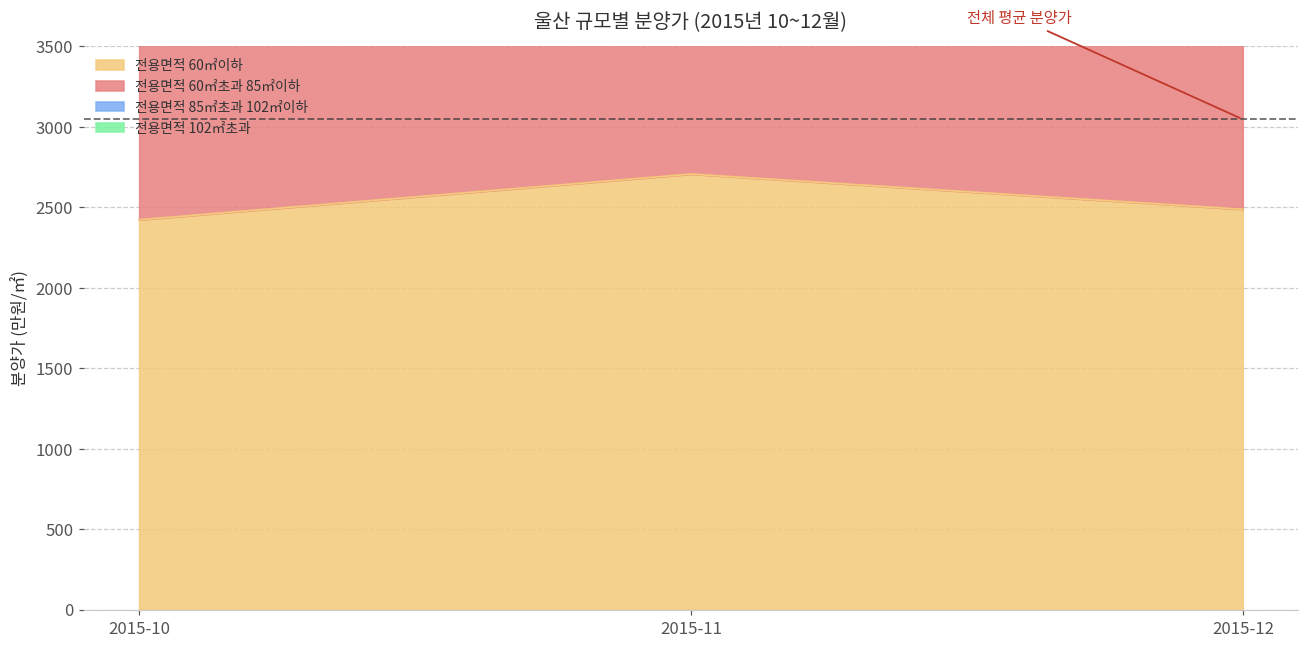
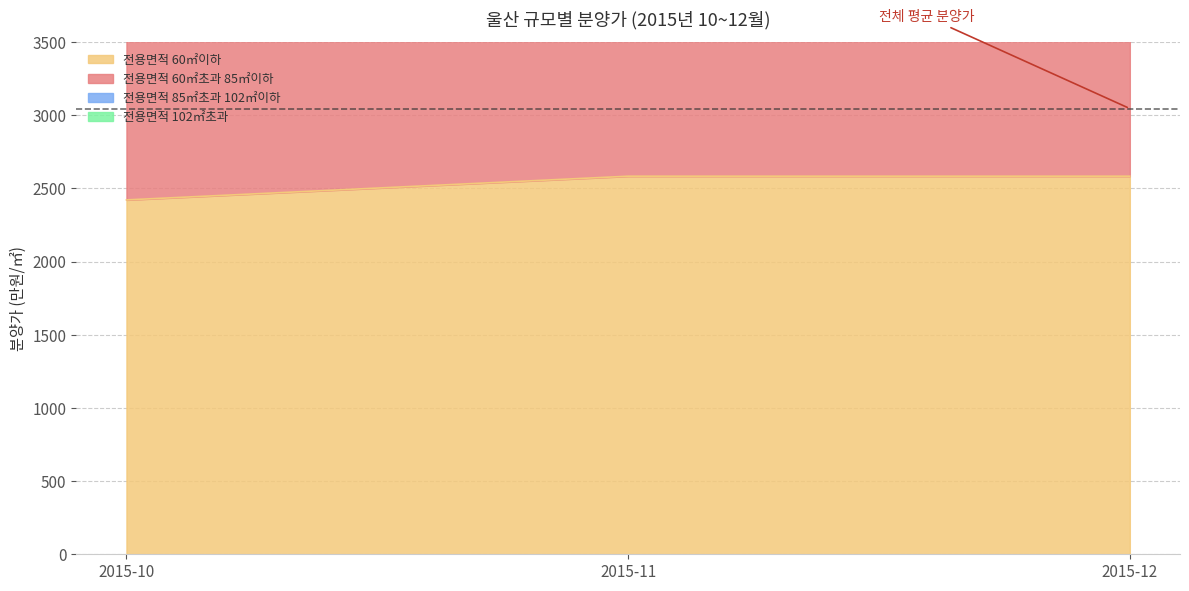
  {
    "전용면적 60㎡이하": {
      "2015-10": 2420,
-     "2015-11": 2710,
-     "2015-12": 2490
+     "2015-11": 2580,
+     "2015-12": 2580
    }
  }
